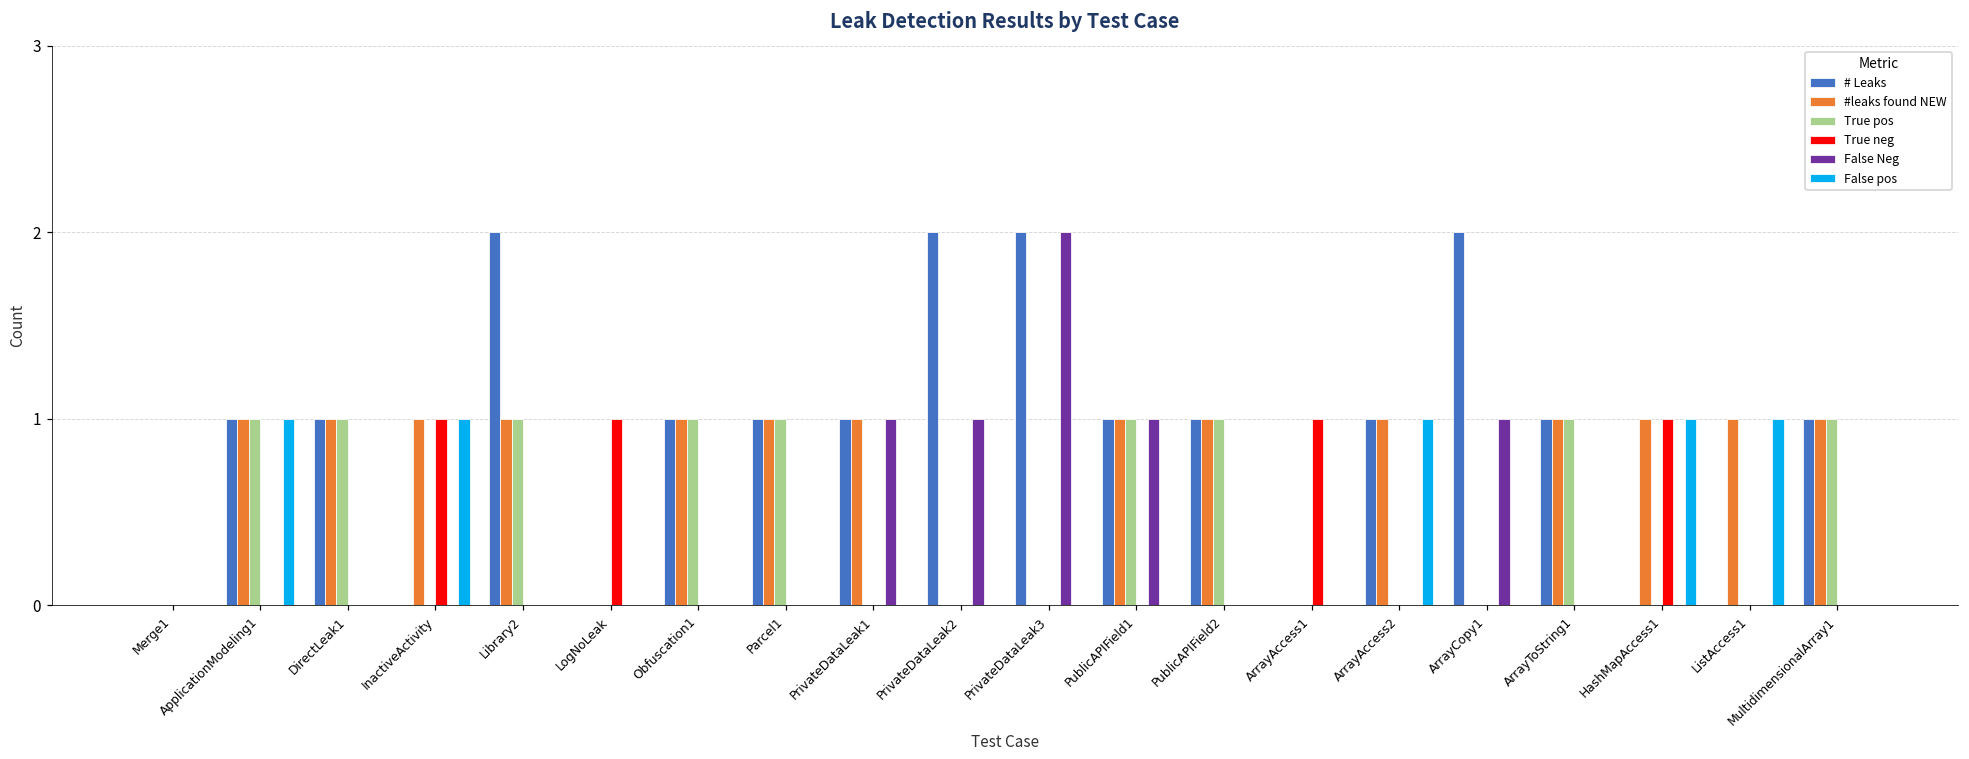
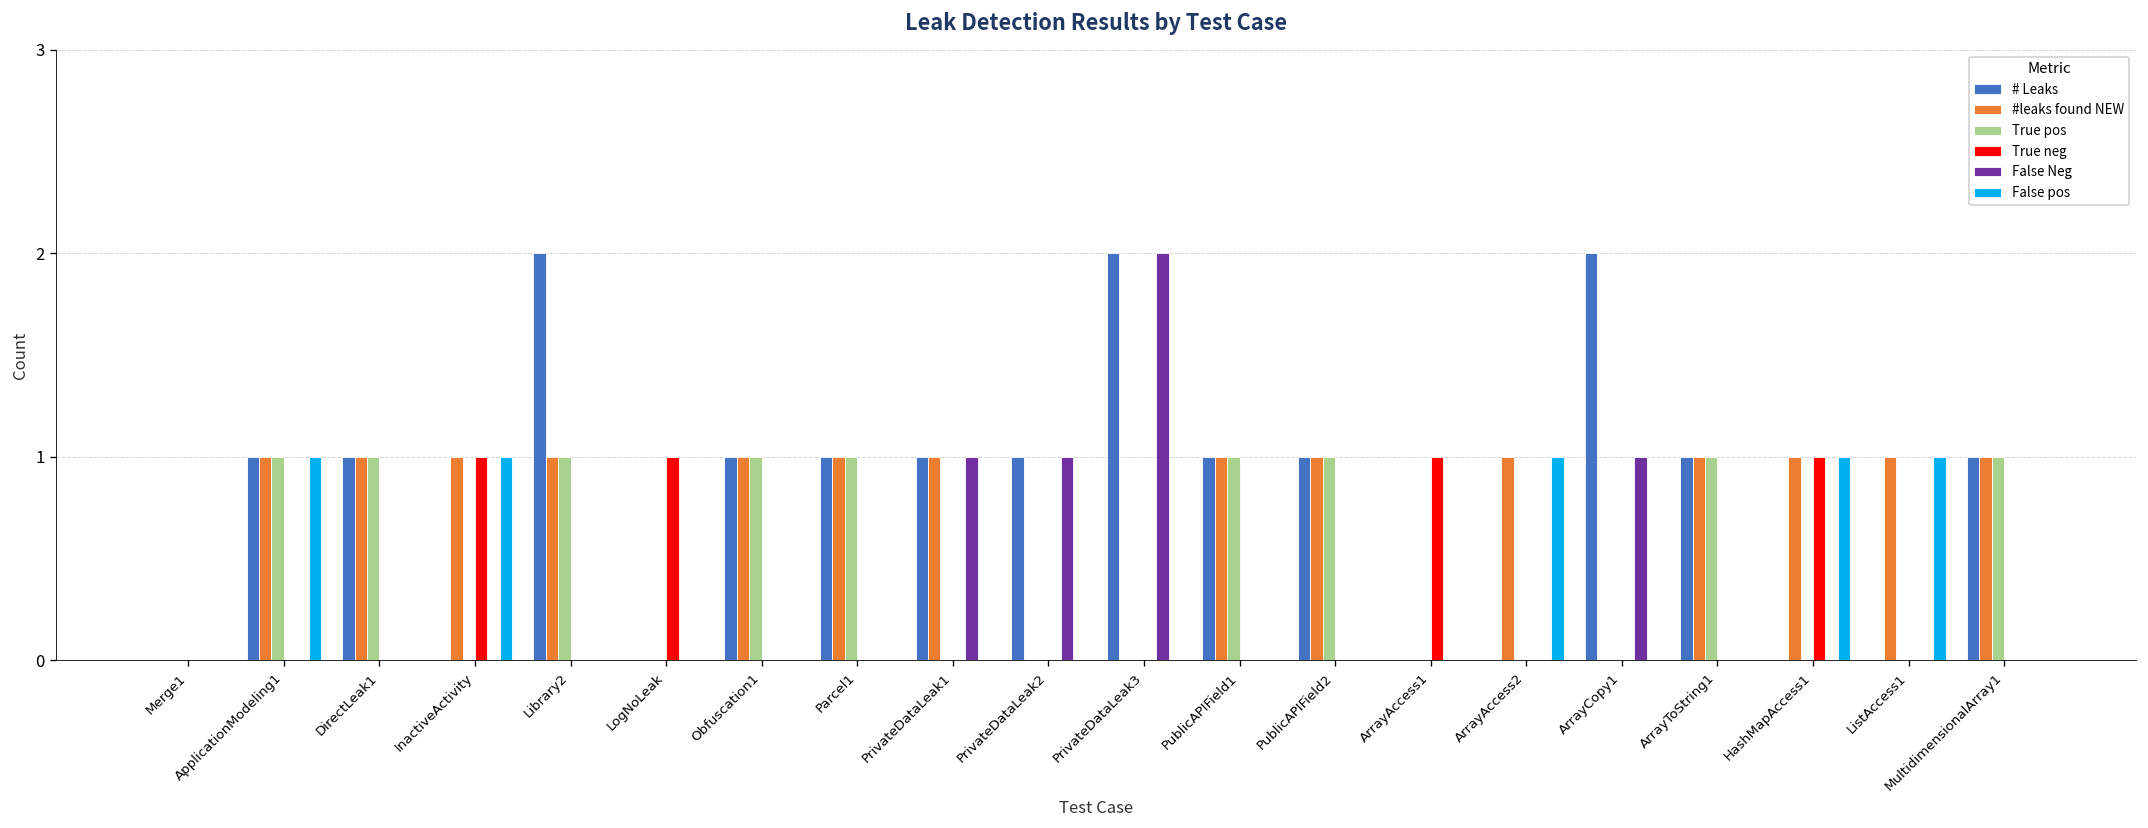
  {
    "# Leaks": {
      "Merge1": 0,
      "ApplicationModeling1": 1,
      "DirectLeak1": 1,
      "InactiveActivity": 0,
      "Library2": 2,
      "LogNoLeak": 0,
      "Obfuscation1": 1,
      "Parcel1": 1,
      "PrivateDataLeak1": 1,
-     "PrivateDataLeak2": 2,
+     "PrivateDataLeak2": 1,
      "PrivateDataLeak3": 2,
      "PublicAPIField1": 1,
      "PublicAPIField2": 1,
      "ArrayAccess1": 0,
-     "ArrayAccess2": 1,
+     "ArrayAccess2": 0,
      "ArrayCopy1": 2,
      "ArrayToString1": 1,
      "HashMapAccess1": 0,
      "ListAccess1": 0,
      "MultidimensionalArray1": 1
    },
    "#leaks found NEW": {
      "Merge1": 0,
      "ApplicationModeling1": 1,
      "DirectLeak1": 1,
      "InactiveActivity": 1,
      "Library2": 1,
      "LogNoLeak": 0,
      "Obfuscation1": 1,
      "Parcel1": 1,
      "PrivateDataLeak1": 1,
      "PrivateDataLeak2": 0,
      "PrivateDataLeak3": 0,
      "PublicAPIField1": 1,
      "PublicAPIField2": 1,
      "ArrayAccess1": 0,
      "ArrayAccess2": 1,
      "ArrayCopy1": 0,
      "ArrayToString1": 1,
      "HashMapAccess1": 1,
      "ListAccess1": 1,
      "MultidimensionalArray1": 1
    },
    "True pos": {
      "Merge1": 0,
      "ApplicationModeling1": 1,
      "DirectLeak1": 1,
      "InactiveActivity": 0,
      "Library2": 1,
      "LogNoLeak": 0,
      "Obfuscation1": 1,
      "Parcel1": 1,
      "PrivateDataLeak1": 0,
      "PrivateDataLeak2": 0,
      "PrivateDataLeak3": 0,
      "PublicAPIField1": 1,
      "PublicAPIField2": 1,
      "ArrayAccess1": 0,
      "ArrayAccess2": 0,
      "ArrayCopy1": 0,
      "ArrayToString1": 1,
      "HashMapAccess1": 0,
      "ListAccess1": 0,
      "MultidimensionalArray1": 1
    },
    "True neg": {
      "Merge1": 0,
      "ApplicationModeling1": 0,
      "DirectLeak1": 0,
      "InactiveActivity": 1,
      "Library2": 0,
      "LogNoLeak": 1,
      "Obfuscation1": 0,
      "Parcel1": 0,
      "PrivateDataLeak1": 0,
      "PrivateDataLeak2": 0,
      "PrivateDataLeak3": 0,
      "PublicAPIField1": 0,
      "PublicAPIField2": 0,
      "ArrayAccess1": 1,
      "ArrayAccess2": 0,
      "ArrayCopy1": 0,
      "ArrayToString1": 0,
      "HashMapAccess1": 1,
      "ListAccess1": 0,
      "MultidimensionalArray1": 0
    },
    "False Neg": {
      "Merge1": 0,
      "ApplicationModeling1": 0,
      "DirectLeak1": 0,
      "InactiveActivity": 0,
      "Library2": 0,
      "LogNoLeak": 0,
      "Obfuscation1": 0,
      "Parcel1": 0,
      "PrivateDataLeak1": 1,
      "PrivateDataLeak2": 1,
      "PrivateDataLeak3": 2,
-     "PublicAPIField1": 1,
+     "PublicAPIField1": 0,
      "PublicAPIField2": 0,
      "ArrayAccess1": 0,
      "ArrayAccess2": 0,
      "ArrayCopy1": 1,
      "ArrayToString1": 0,
      "HashMapAccess1": 0,
      "ListAccess1": 0,
      "MultidimensionalArray1": 0
    },
    "False pos": {
      "Merge1": 0,
      "ApplicationModeling1": 1,
      "DirectLeak1": 0,
      "InactiveActivity": 1,
      "Library2": 0,
      "LogNoLeak": 0,
      "Obfuscation1": 0,
      "Parcel1": 0,
      "PrivateDataLeak1": 0,
      "PrivateDataLeak2": 0,
      "PrivateDataLeak3": 0,
      "PublicAPIField1": 0,
      "PublicAPIField2": 0,
      "ArrayAccess1": 0,
      "ArrayAccess2": 1,
      "ArrayCopy1": 0,
      "ArrayToString1": 0,
      "HashMapAccess1": 1,
      "ListAccess1": 1,
      "MultidimensionalArray1": 0
    }
  }
